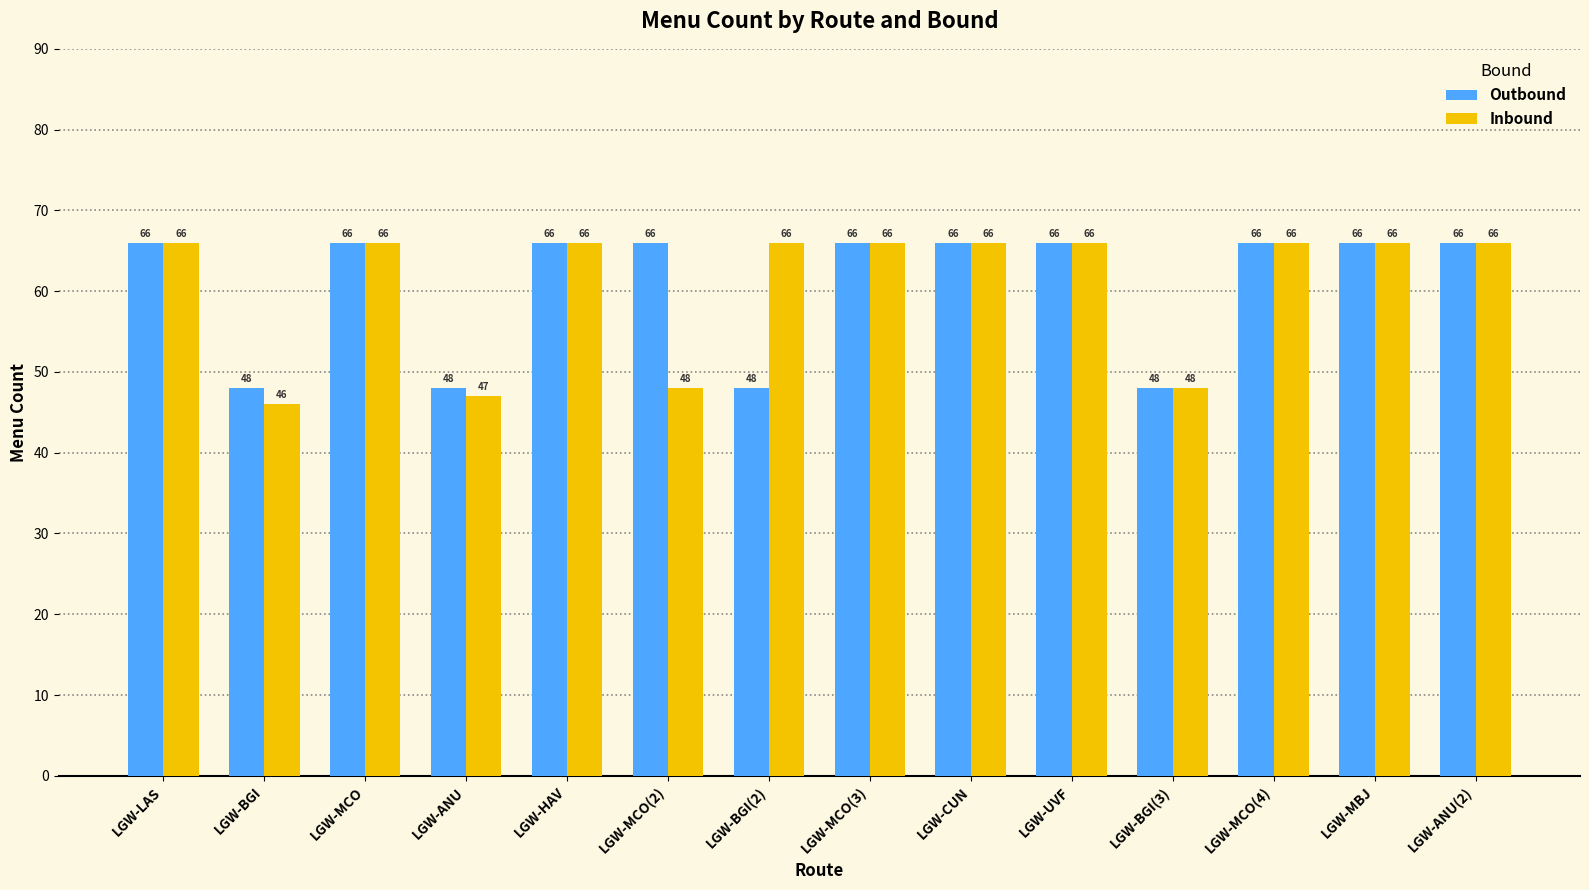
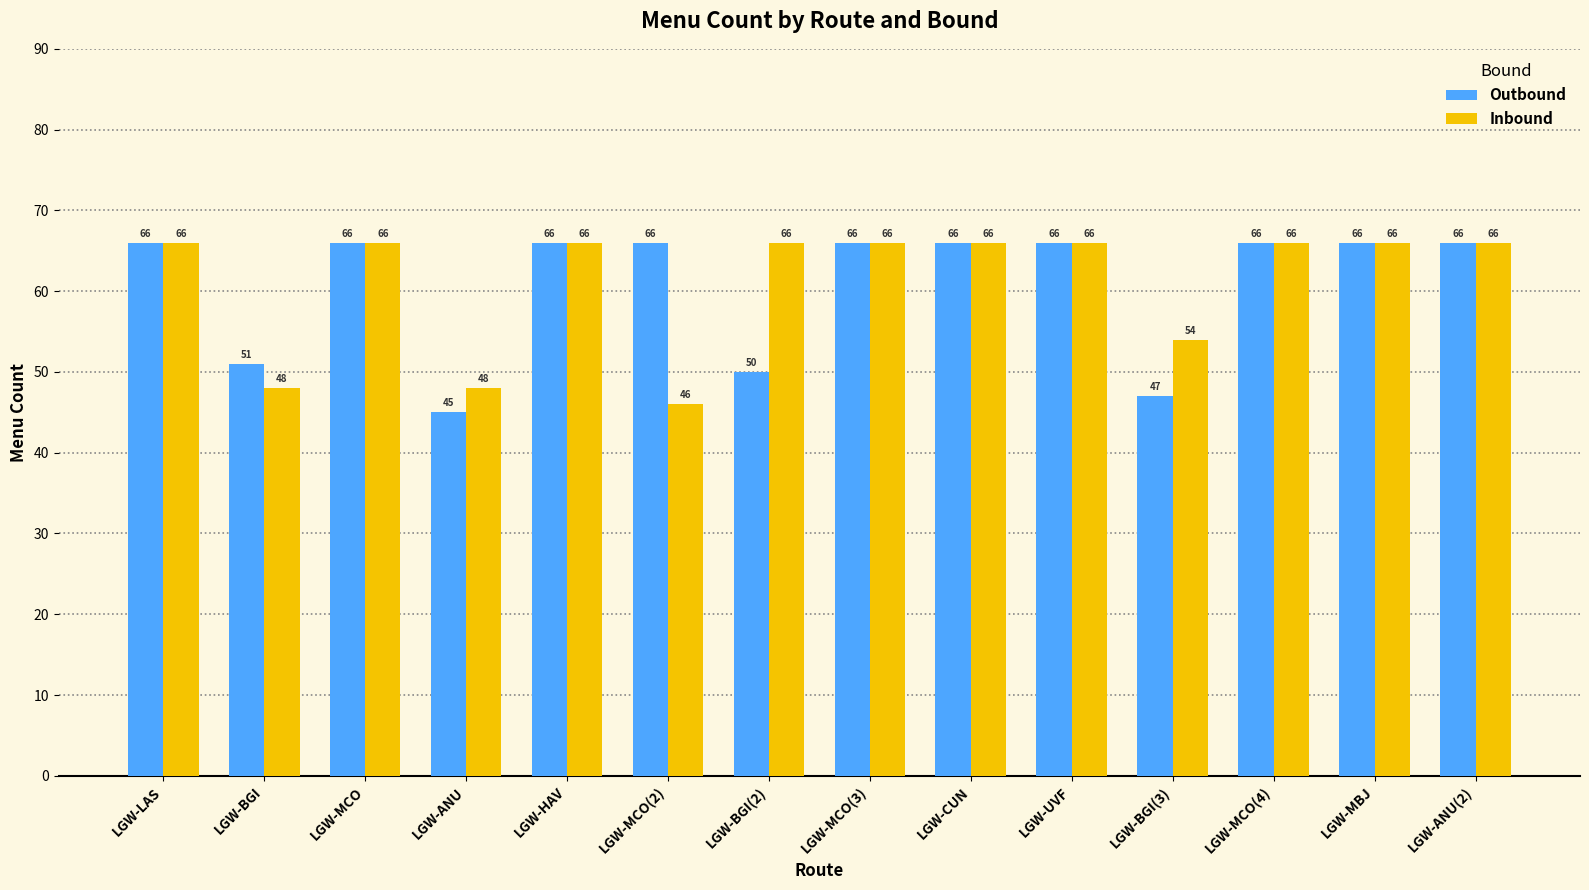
  {
    "Outbound": {
      "LGW-LAS": 66,
-     "LGW-BGI": 48,
+     "LGW-BGI": 51,
      "LGW-MCO": 66,
-     "LGW-ANU": 48,
+     "LGW-ANU": 45,
      "LGW-HAV": 66,
      "LGW-MCO(2)": 66,
-     "LGW-BGI(2)": 48,
+     "LGW-BGI(2)": 50,
      "LGW-MCO(3)": 66,
      "LGW-CUN": 66,
      "LGW-UVF": 66,
-     "LGW-BGI(3)": 48,
+     "LGW-BGI(3)": 47,
      "LGW-MCO(4)": 66,
      "LGW-MBJ": 66,
      "LGW-ANU(2)": 66
    },
    "Inbound": {
      "LGW-LAS": 66,
-     "LGW-BGI": 46,
+     "LGW-BGI": 48,
      "LGW-MCO": 66,
-     "LGW-ANU": 47,
+     "LGW-ANU": 48,
      "LGW-HAV": 66,
-     "LGW-MCO(2)": 48,
+     "LGW-MCO(2)": 46,
      "LGW-BGI(2)": 66,
      "LGW-MCO(3)": 66,
      "LGW-CUN": 66,
      "LGW-UVF": 66,
-     "LGW-BGI(3)": 48,
+     "LGW-BGI(3)": 54,
      "LGW-MCO(4)": 66,
      "LGW-MBJ": 66,
      "LGW-ANU(2)": 66
    }
  }
